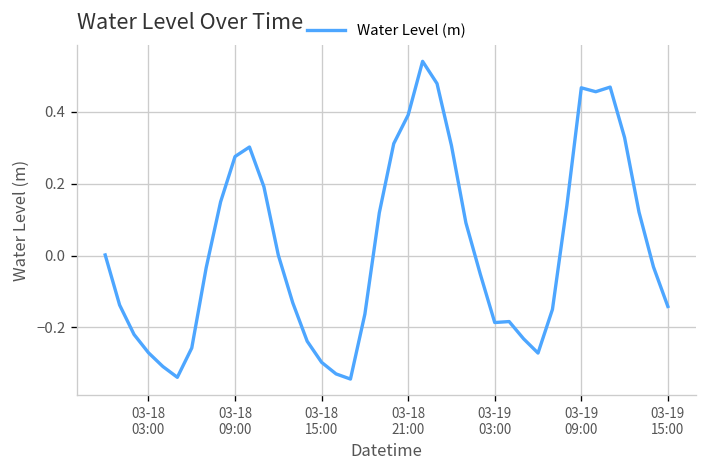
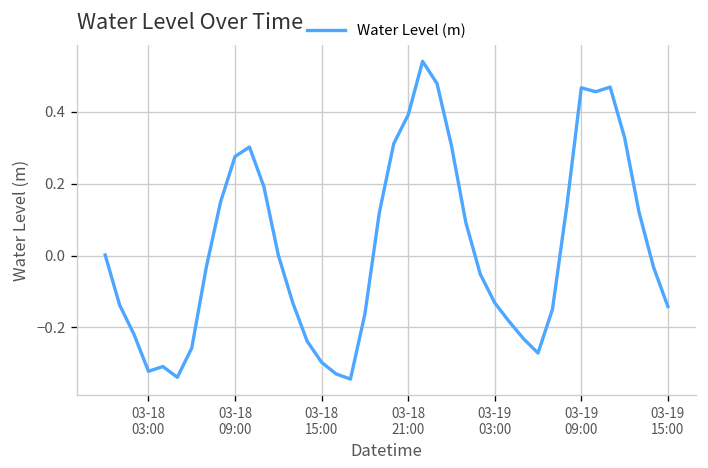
  {
-   "03-18 03:00": -0.27,
+   "03-18 03:00": -0.32,
    "03-18 09:00": 0.28,
    "03-18 15:00": -0.30,
    "03-18 21:00": 0.39,
-   "03-19 03:00": -0.19,
+   "03-19 03:00": -0.13,
    "03-19 09:00": 0.47,
    "03-19 15:00": -0.14
  }
